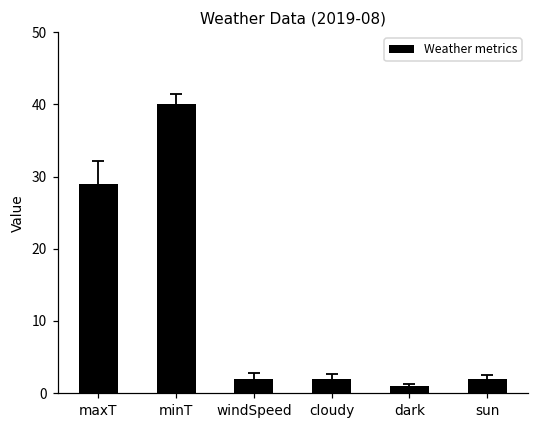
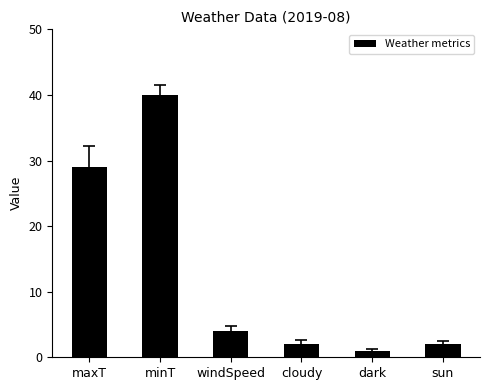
  {
    "Weather metrics": {
      "maxT": 29,
      "minT": 40,
-     "windSpeed": 2,
+     "windSpeed": 4,
      "cloudy": 2,
      "dark": 1,
      "sun": 2
    }
  }
